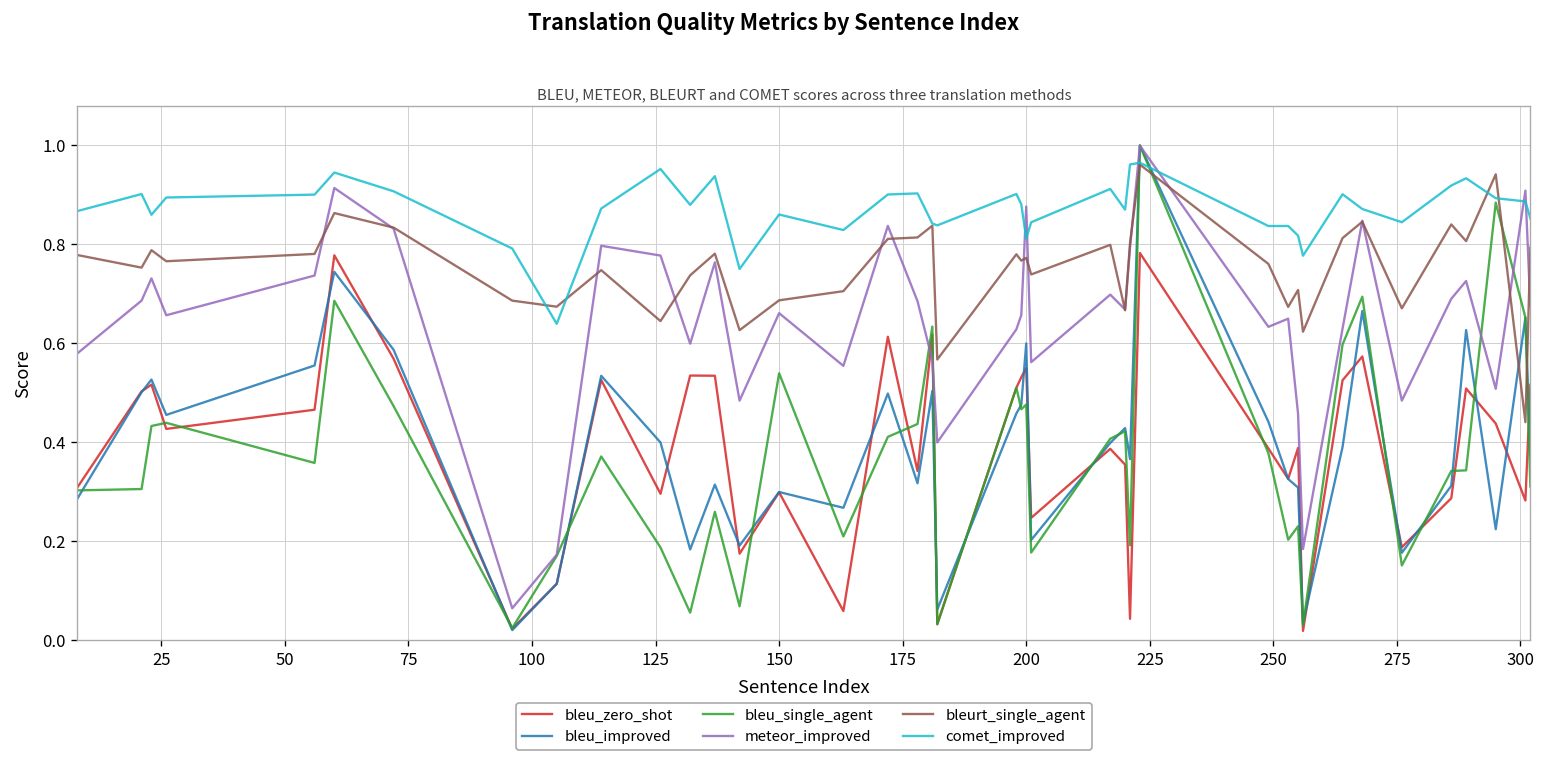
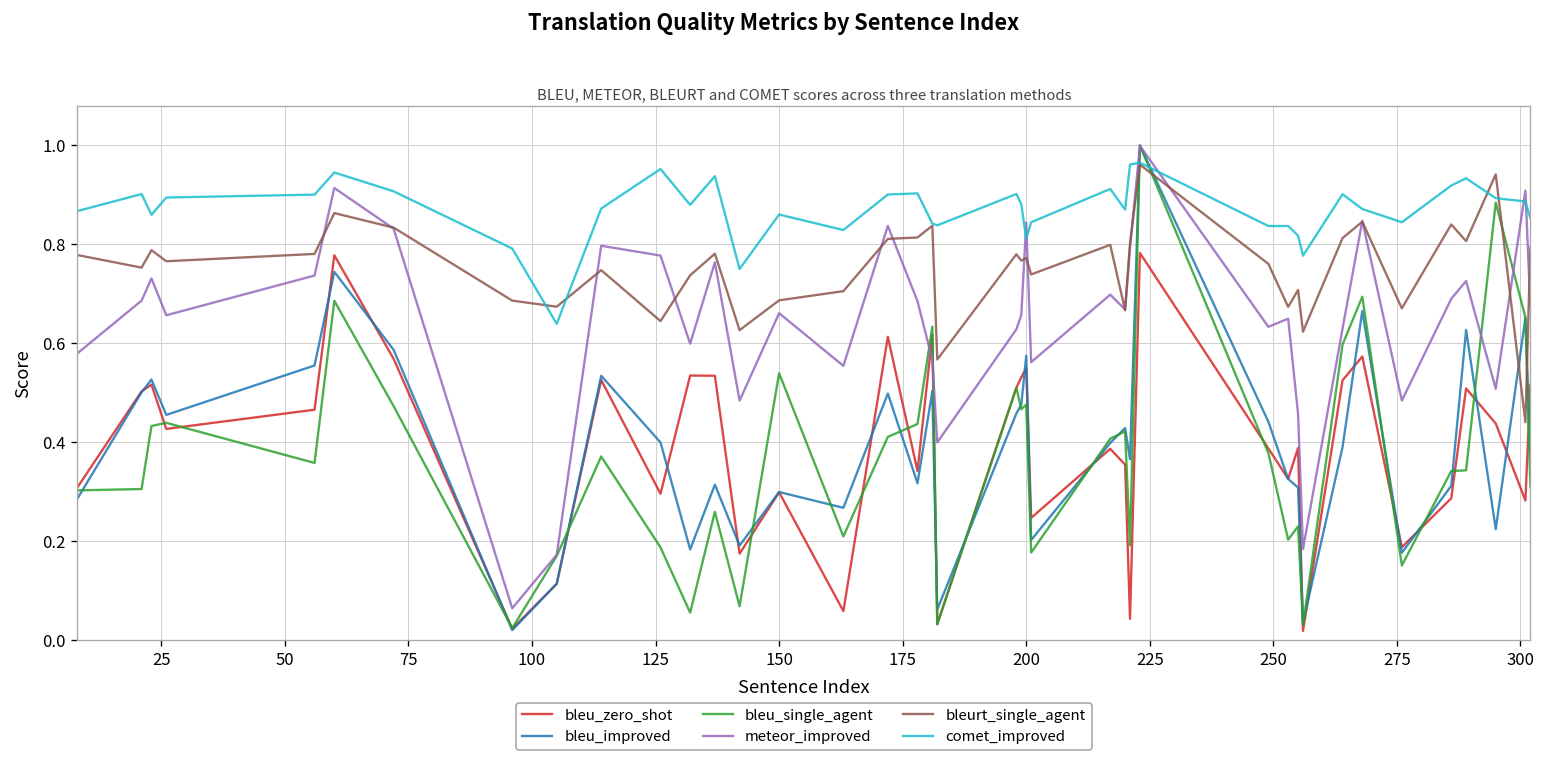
  {
    "bleu_zero_shot": {
      "200": 0.55
    },
    "bleu_improved": {
-     "200": 0.60
+     "200": 0.57
    },
    "bleu_single_agent": {
      "150": 0.54,
      "200": 0.48
    },
    "meteor_improved": {
      "150": 0.66,
-     "200": 0.88
+     "200": 0.84
    },
    "bleurt_single_agent": {
      "150": 0.69,
      "200": 0.77
    },
    "comet_improved": {
      "150": 0.86,
      "200": 0.81
    }
  }
